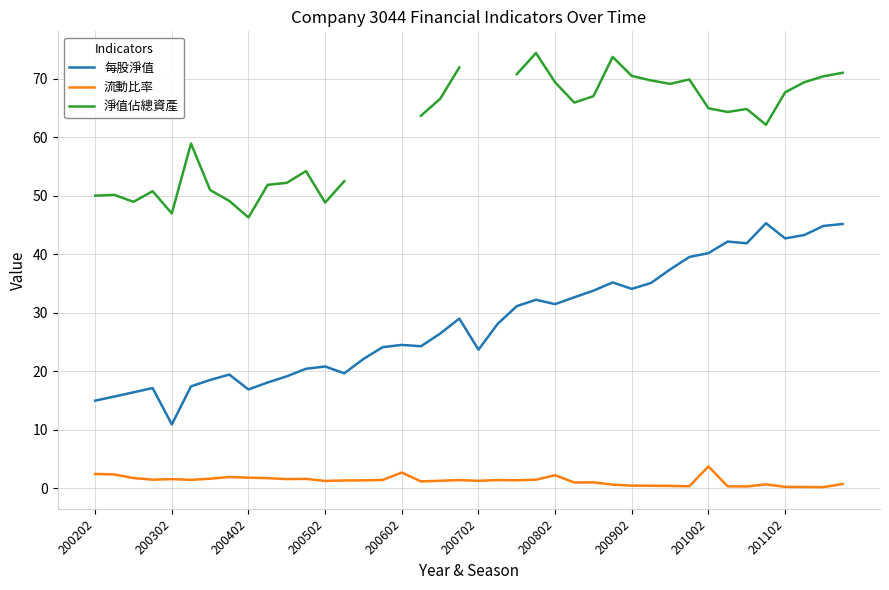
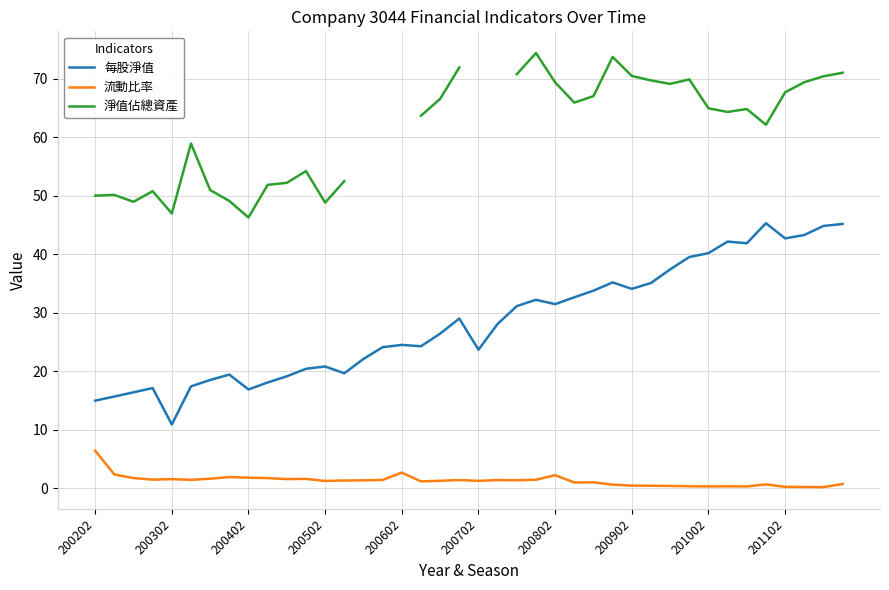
  {
    "每股淨值": {
      "200202": 15,
      "200302": 11,
      "200402": 17,
      "200502": 21,
      "200602": 25,
      "200702": 24,
      "200802": 31,
      "200902": 34,
      "201002": 40,
      "201102": 43
    },
    "流動比率": {
-     "200202": 2,
+     "200202": 6,
      "200302": 2,
      "200402": 2,
      "200502": 1,
      "200602": 3,
      "200702": 1,
      "200802": 2,
      "200902": 0,
-     "201002": 4,
+     "201002": 0,
      "201102": 0
    },
    "淨值佔總資產": {
      "200202": 50,
      "200302": 47,
      "200402": 46,
      "200502": 49,
      "200802": 69,
      "200902": 70,
      "201002": 65,
      "201102": 68
    }
  }
